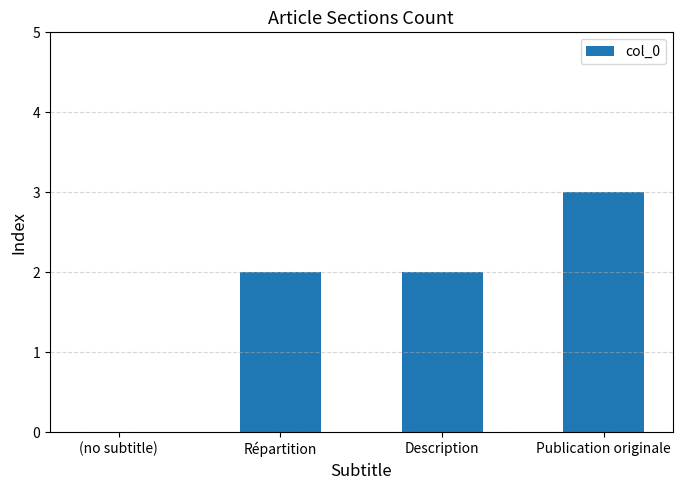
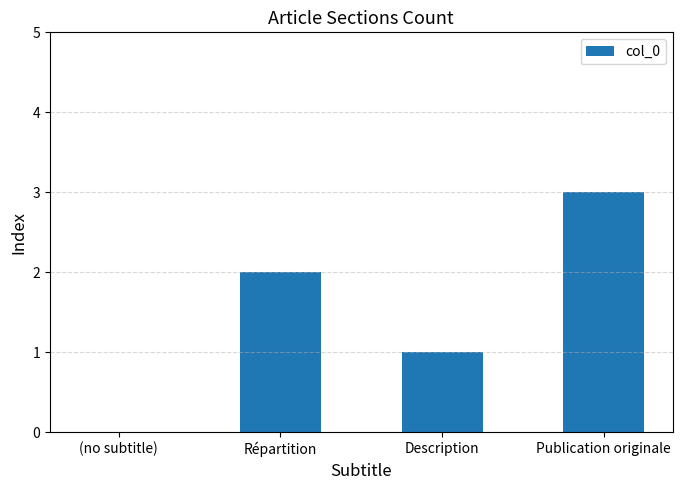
  {
    "(no subtitle)": 0,
    "Répartition": 2,
-   "Description": 2,
+   "Description": 1,
    "Publication originale": 3
  }
